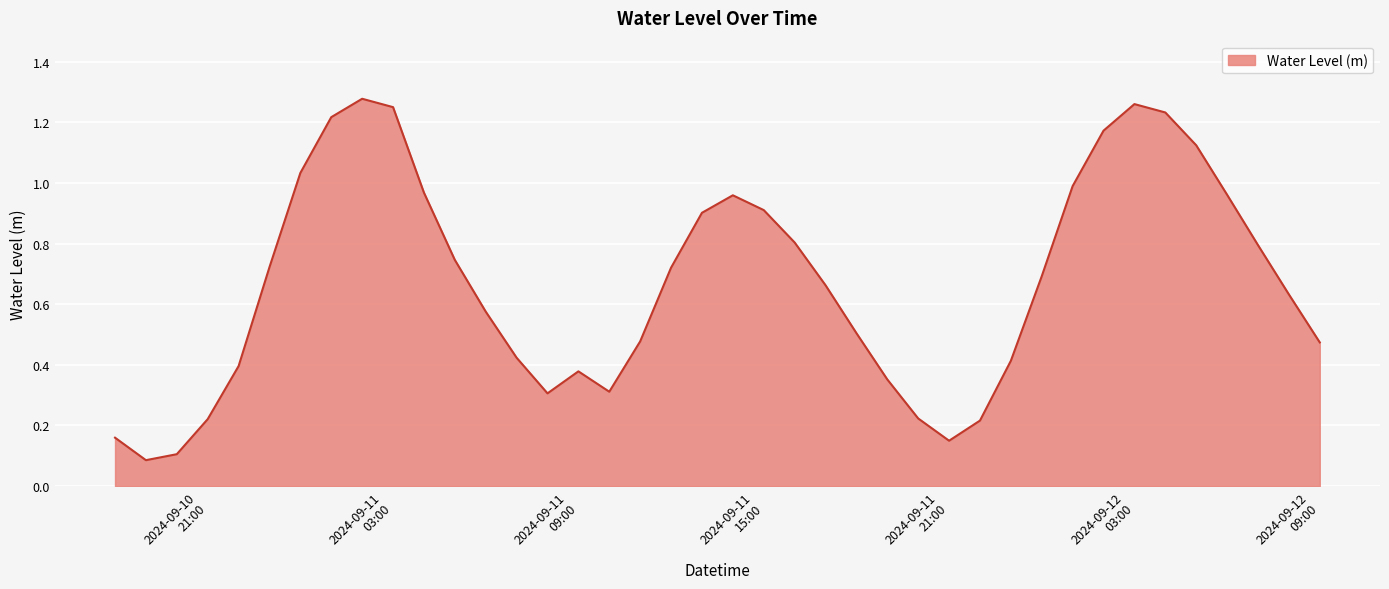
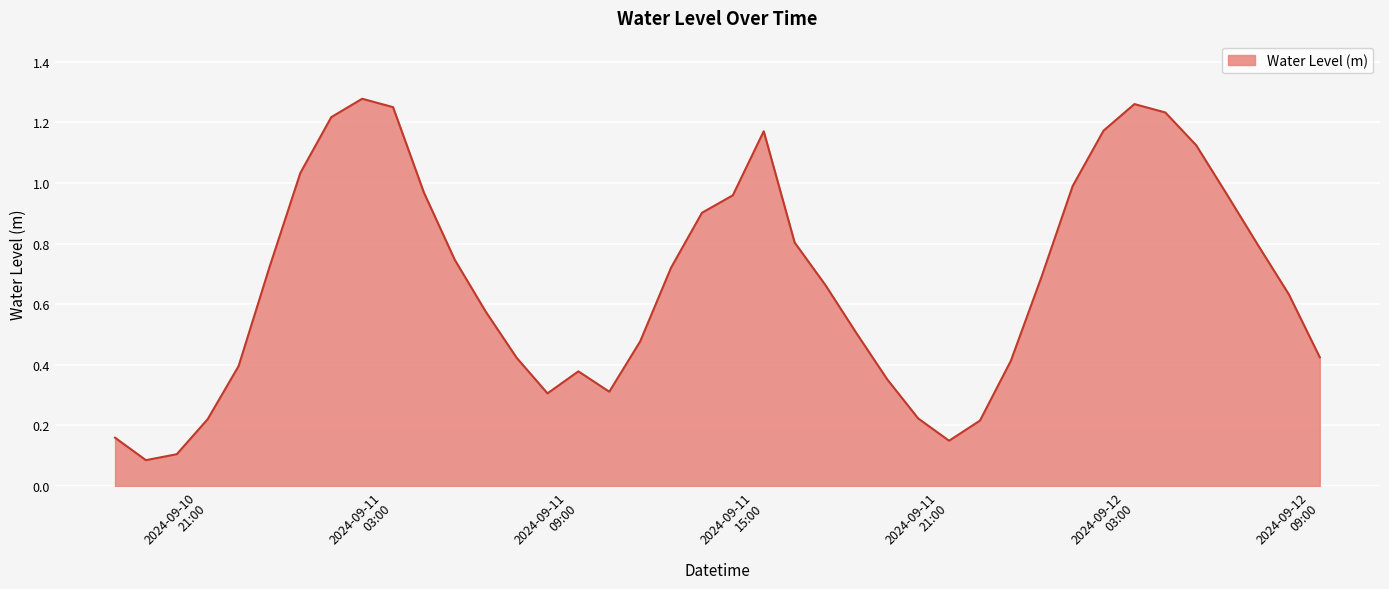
  {
    "2024-09-10 21:00": 0.22,
    "2024-09-11 03:00": 1.25,
    "2024-09-11 09:00": 0.38,
-   "2024-09-11 15:00": 0.91,
+   "2024-09-11 15:00": 1.17,
    "2024-09-11 21:00": 0.15,
    "2024-09-12 03:00": 1.26,
-   "2024-09-12 09:00": 0.47
+   "2024-09-12 09:00": 0.43
  }
